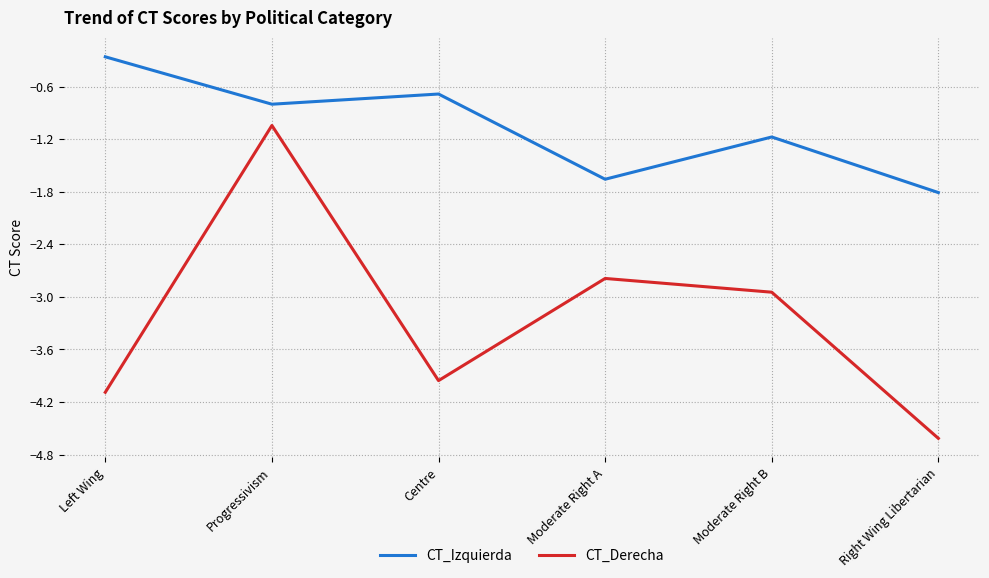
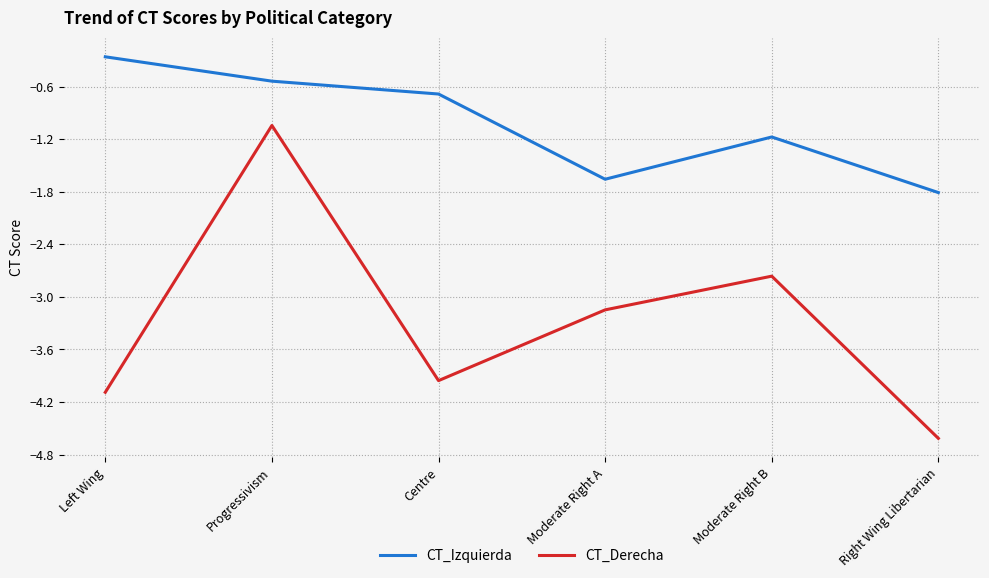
  {
    "CT_Izquierda": {
      "Left Wing": -0.3,
-     "Progressivism": -0.8,
+     "Progressivism": -0.5,
      "Centre": -0.7,
      "Moderate Right A": -1.7,
      "Moderate Right B": -1.2,
      "Right Wing Libertarian": -1.8
    },
    "CT_Derecha": {
      "Left Wing": -4.1,
      "Progressivism": -1.0,
      "Centre": -4.0,
-     "Moderate Right A": -2.8,
-     "Moderate Right B": -2.9,
+     "Moderate Right A": -3.1,
+     "Moderate Right B": -2.8,
      "Right Wing Libertarian": -4.6
    }
  }
